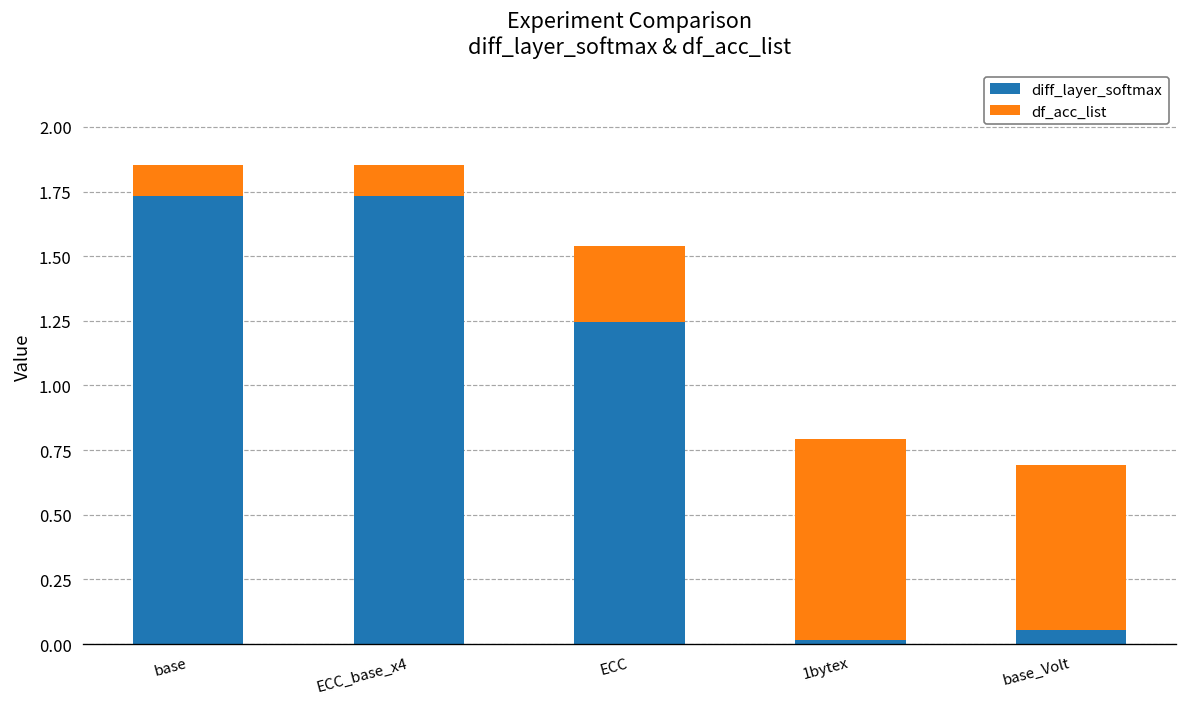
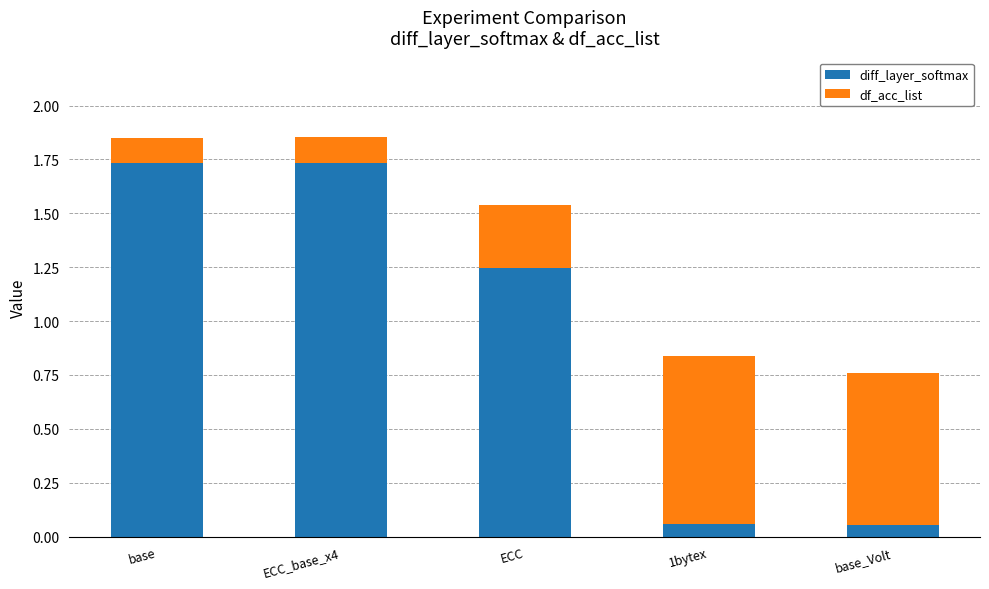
  {
    "diff_layer_softmax": {
      "base": 1.73,
      "ECC_base_x4": 1.73,
      "ECC": 1.24,
-     "1bytex": 0.01,
+     "1bytex": 0.06,
      "base_Volt": 0.05
    },
    "df_acc_list": {
      "base": 0.12,
      "ECC_base_x4": 0.12,
      "ECC": 0.29,
      "1bytex": 0.78,
-     "base_Volt": 0.64
+     "base_Volt": 0.71
    }
  }
